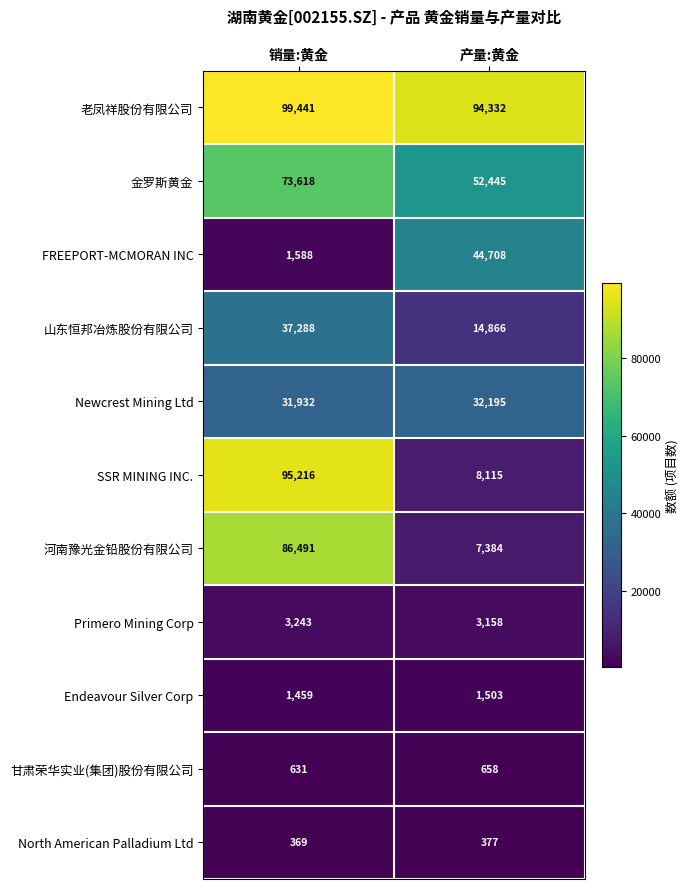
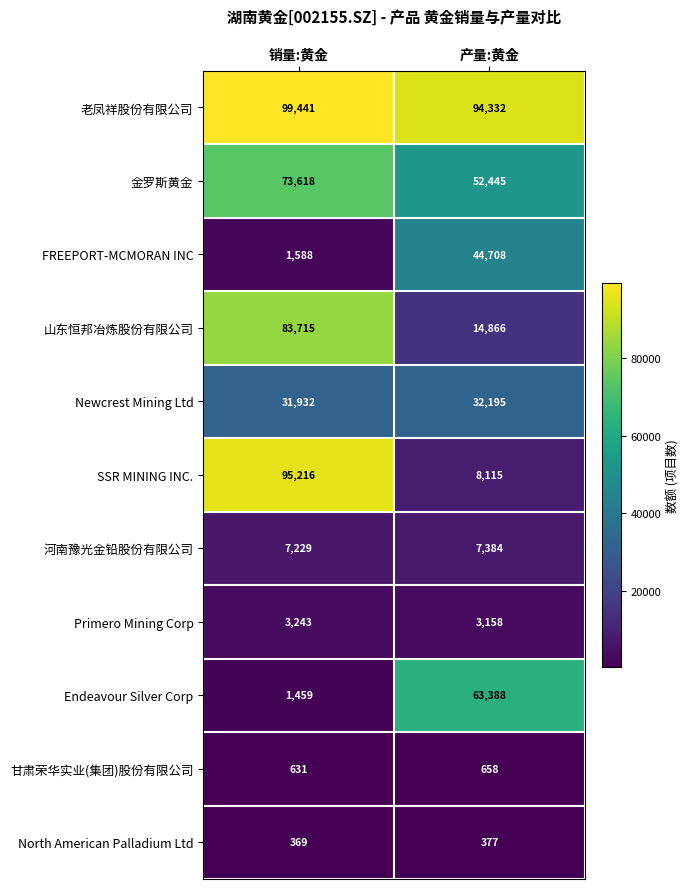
  {
    "老凤祥股份有限公司": {
      "销量:黄金": "99,441",
      "产量:黄金": "94,332"
    },
    "金罗斯黄金": {
      "销量:黄金": "73,618",
      "产量:黄金": "52,445"
    },
    "FREEPORT-MCMORAN INC": {
      "销量:黄金": "1,588",
      "产量:黄金": "44,708"
    },
    "山东恒邦冶炼股份有限公司": {
-     "销量:黄金": "37,288",
+     "销量:黄金": "83,715",
      "产量:黄金": "14,866"
    },
    "Newcrest Mining Ltd": {
      "销量:黄金": "31,932",
      "产量:黄金": "32,195"
    },
    "SSR MINING INC.": {
      "销量:黄金": "95,216",
      "产量:黄金": "8,115"
    },
    "河南豫光金铅股份有限公司": {
-     "销量:黄金": "86,491",
+     "销量:黄金": "7,229",
      "产量:黄金": "7,384"
    },
    "Primero Mining Corp": {
      "销量:黄金": "3,243",
      "产量:黄金": "3,158"
    },
    "Endeavour Silver Corp": {
      "销量:黄金": "1,459",
-     "产量:黄金": "1,503"
+     "产量:黄金": "63,388"
    },
    "甘肃荣华实业(集团)股份有限公司": {
      "销量:黄金": "631",
      "产量:黄金": "658"
    },
    "North American Palladium Ltd": {
      "销量:黄金": "369",
      "产量:黄金": "377"
    }
  }
